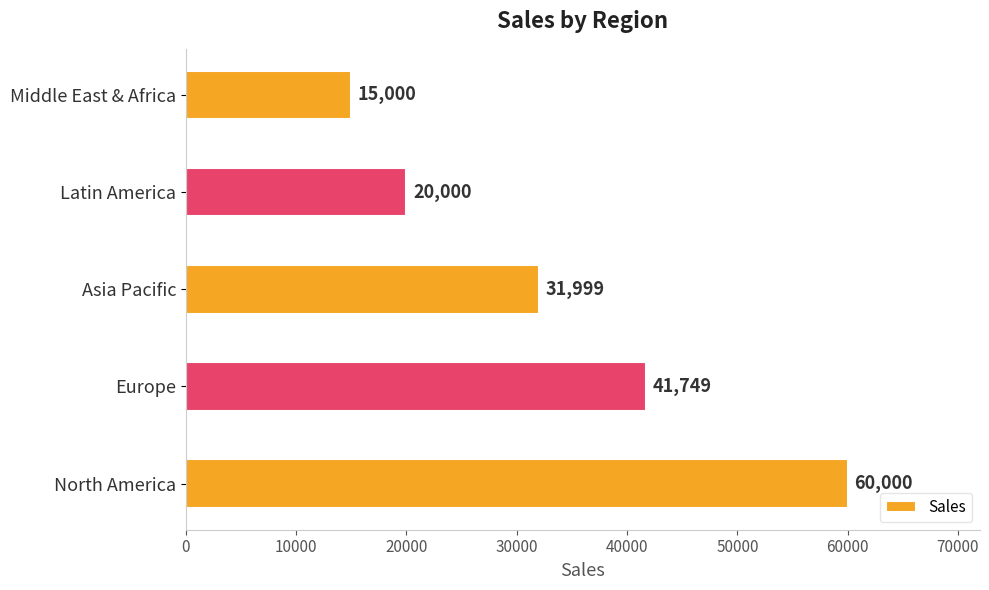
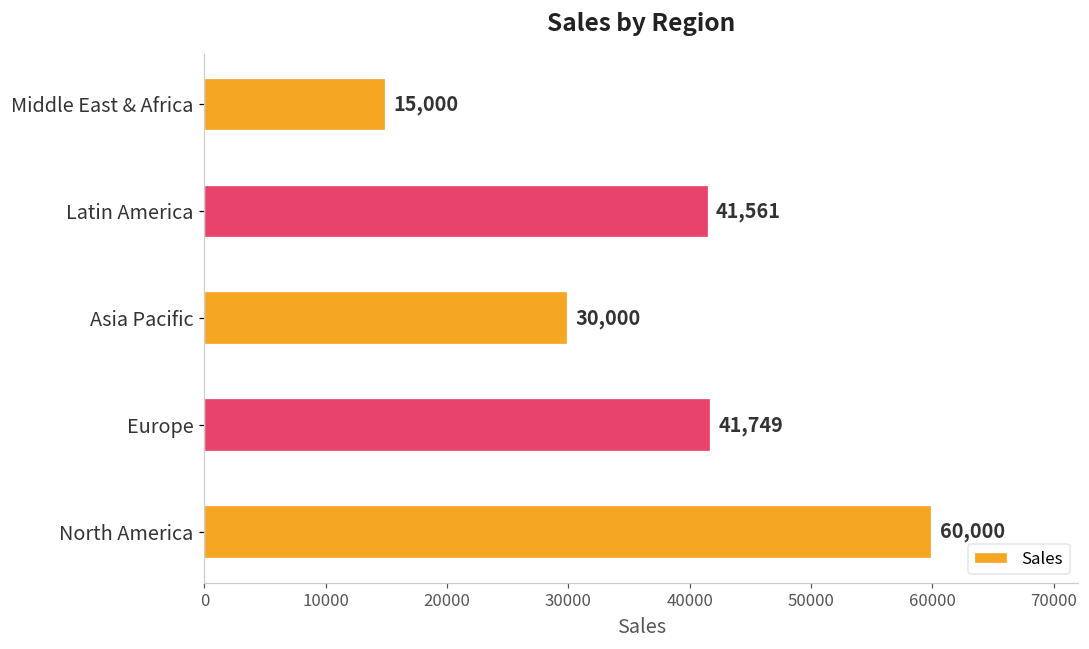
  {
    "Middle East & Africa": "15,000",
-   "Latin America": "20,000",
-   "Asia Pacific": "31,999",
+   "Latin America": "41,561",
+   "Asia Pacific": "30,000",
    "Europe": "41,749"
  }
